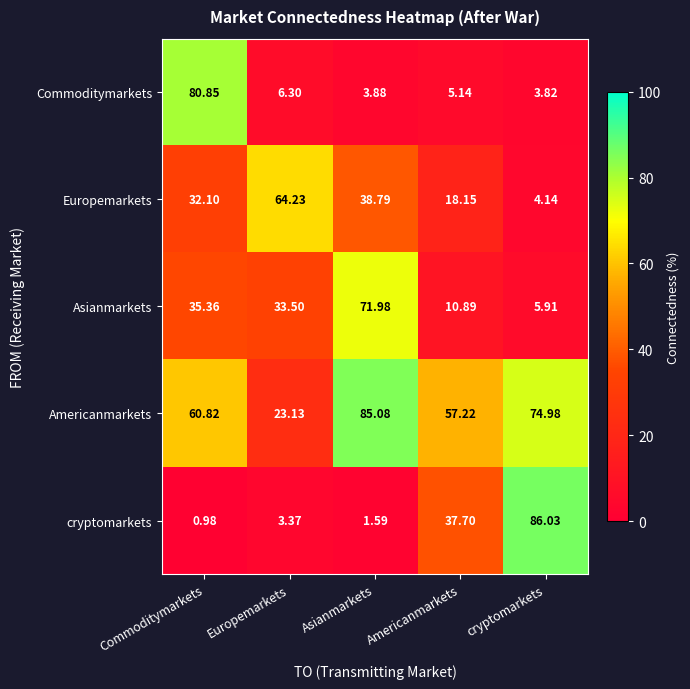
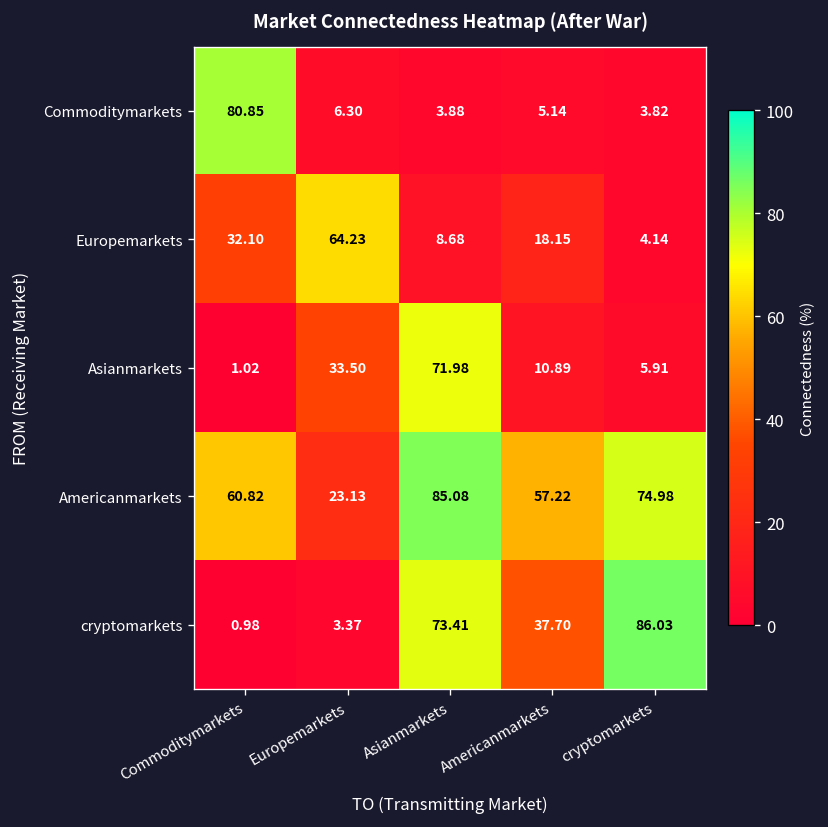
  {
    "Commoditymarkets": {
      "Commoditymarkets": 80.85,
      "Europemarkets": 6.30,
      "Asianmarkets": 3.88,
      "Americanmarkets": 5.14,
      "cryptomarkets": 3.82
    },
    "Europemarkets": {
      "Commoditymarkets": 32.10,
      "Europemarkets": 64.23,
-     "Asianmarkets": 38.79,
+     "Asianmarkets": 8.68,
      "Americanmarkets": 18.15,
      "cryptomarkets": 4.14
    },
    "Asianmarkets": {
-     "Commoditymarkets": 35.36,
+     "Commoditymarkets": 1.02,
      "Europemarkets": 33.50,
      "Asianmarkets": 71.98,
      "Americanmarkets": 10.89,
      "cryptomarkets": 5.91
    },
    "Americanmarkets": {
      "Commoditymarkets": 60.82,
      "Europemarkets": 23.13,
      "Asianmarkets": 85.08,
      "Americanmarkets": 57.22,
      "cryptomarkets": 74.98
    },
    "cryptomarkets": {
      "Commoditymarkets": 0.98,
      "Europemarkets": 3.37,
-     "Asianmarkets": 1.59,
+     "Asianmarkets": 73.41,
      "Americanmarkets": 37.70,
      "cryptomarkets": 86.03
    }
  }
